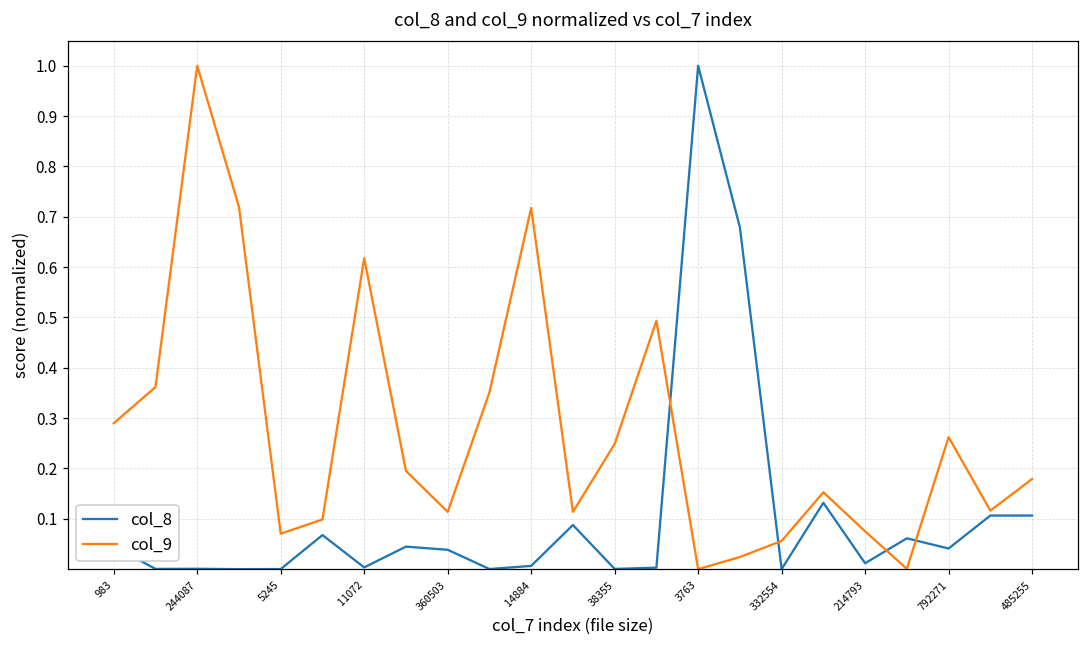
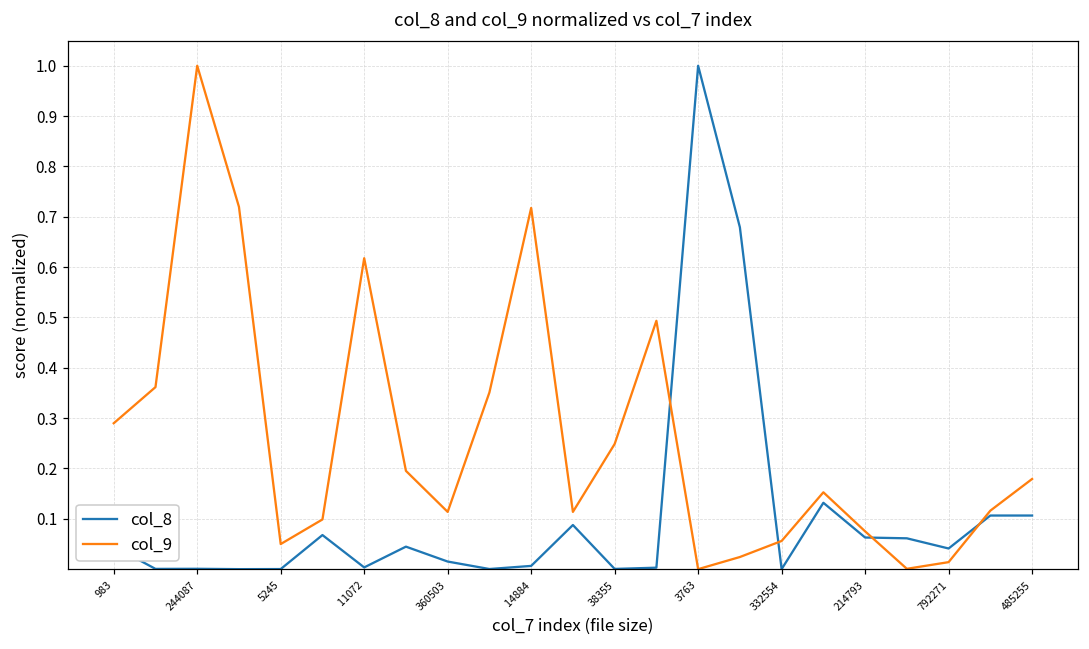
  {
    "col_8": {
      "244087": 0.00,
      "5245": 0.00,
      "11072": 0.00,
-     "360503": 0.04,
+     "360503": 0.02,
      "14884": 0.01,
      "38355": 0.00,
      "3763": 1.00,
      "332554": 0.00,
-     "214793": 0.01,
+     "214793": 0.06,
      "792271": 0.04
    },
    "col_9": {
      "983": 0.29,
      "244087": 1.00,
-     "5245": 0.07,
+     "5245": 0.05,
      "11072": 0.62,
      "360503": 0.11,
      "14884": 0.72,
      "38355": 0.25,
      "3763": 0.00,
      "332554": 0.06,
      "214793": 0.08,
-     "792271": 0.26
+     "792271": 0.01
    }
  }
